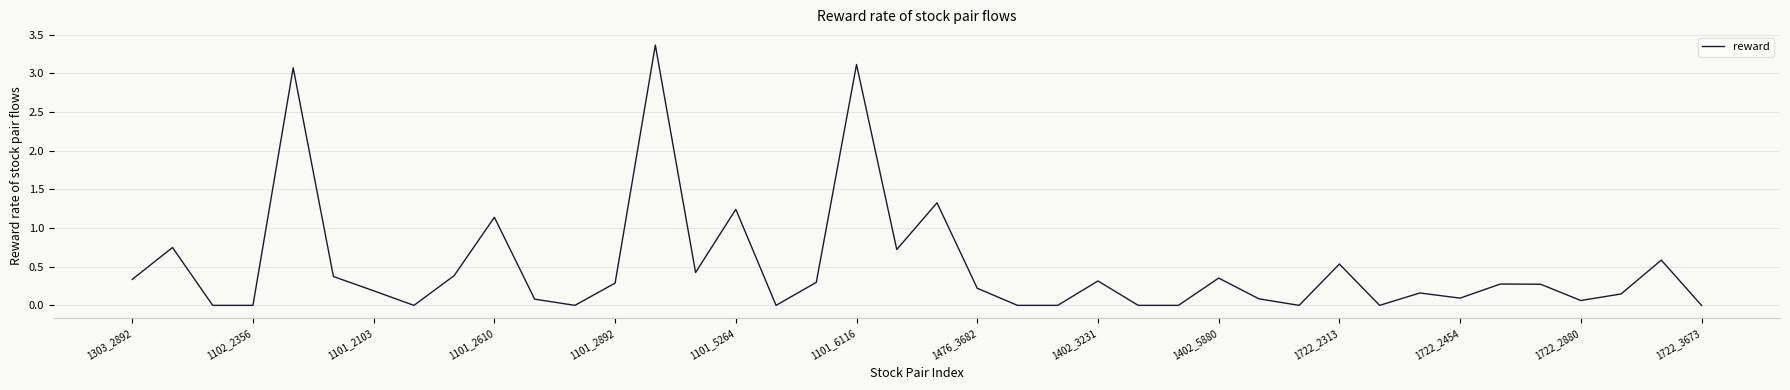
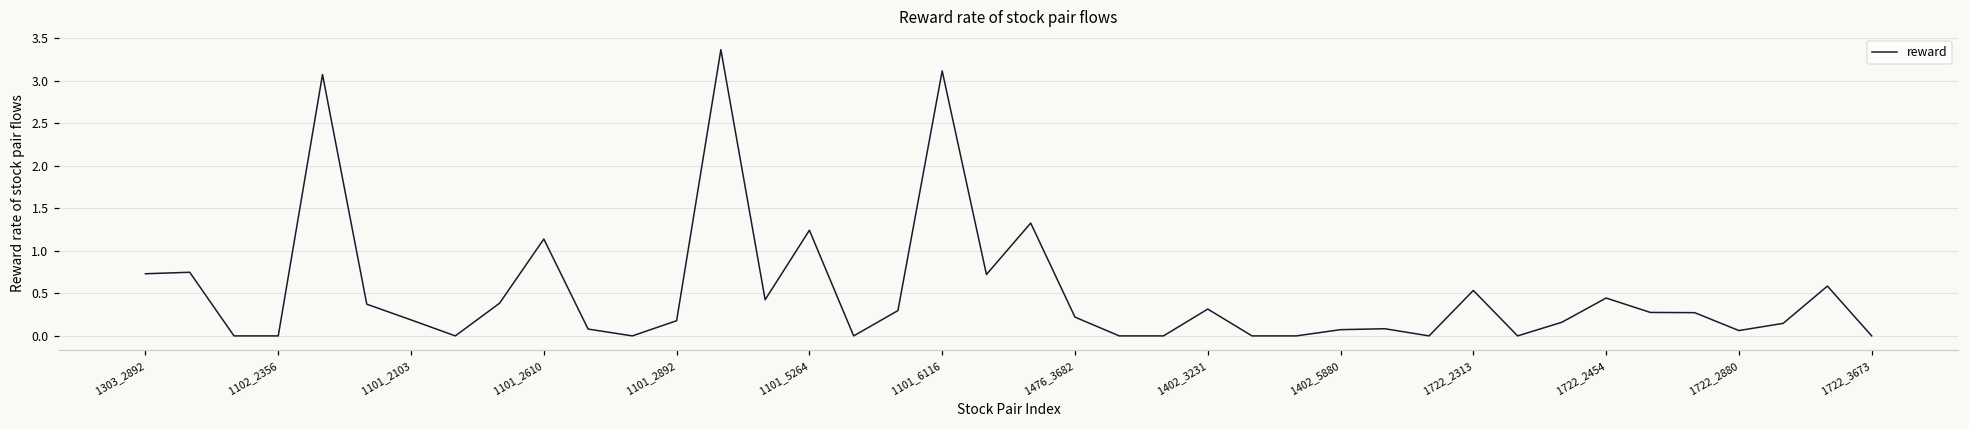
  {
-   "1303_2892": 0.3,
+   "1303_2892": 0.7,
    "1102_2356": 0.0,
    "1101_2103": 0.2,
    "1101_2610": 1.1,
-   "1101_2892": 0.3,
+   "1101_2892": 0.2,
    "1101_5264": 1.2,
    "1101_6116": 3.1,
    "1476_3682": 0.2,
    "1402_3231": 0.3,
-   "1402_5880": 0.4,
+   "1402_5880": 0.1,
    "1722_2313": 0.5,
-   "1722_2454": 0.1,
+   "1722_2454": 0.4,
    "1722_2880": 0.1,
    "1722_3673": 0.0
  }
